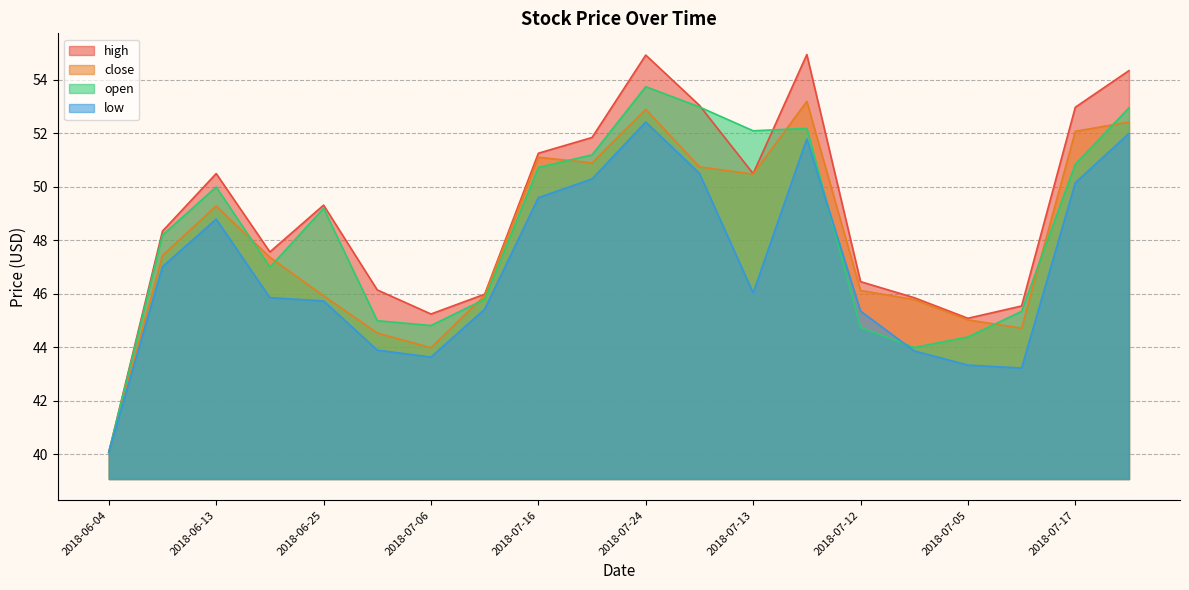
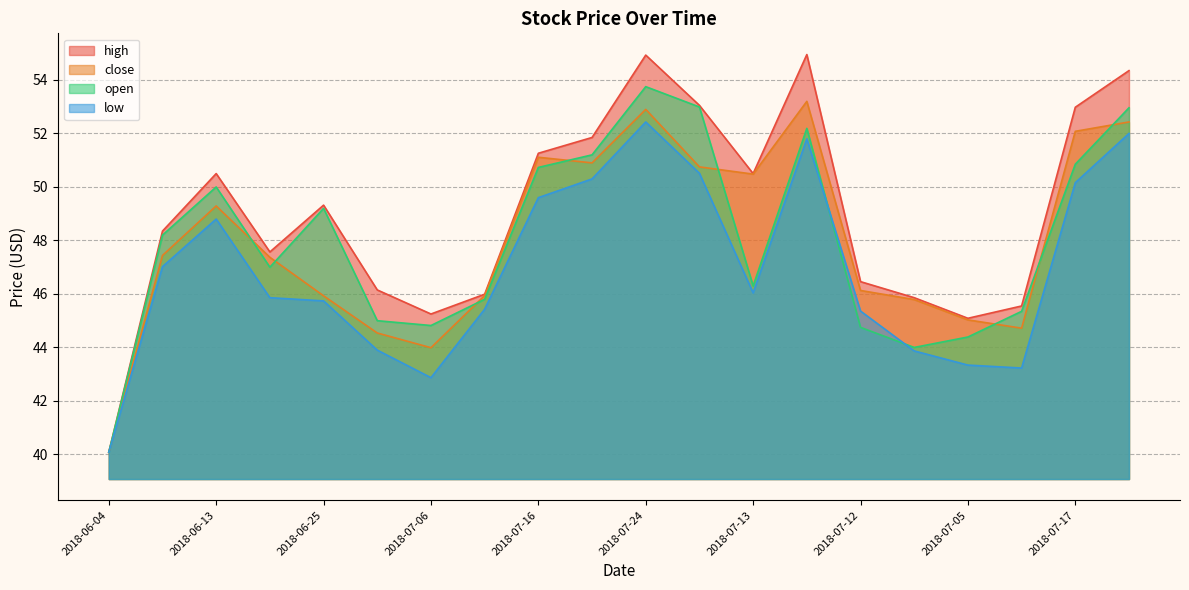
  {
    "open": {
      "2018-06-13": 50.0,
      "2018-06-25": 49.2,
      "2018-07-06": 44.8,
      "2018-07-16": 50.7,
      "2018-07-24": 53.8,
-     "2018-07-13": 52.1,
+     "2018-07-13": 46.3,
      "2018-07-12": 44.8,
      "2018-07-05": 44.4,
      "2018-07-17": 50.9
    },
    "low": {
      "2018-06-13": 48.8,
      "2018-06-25": 45.7,
-     "2018-07-06": 43.6,
+     "2018-07-06": 42.9,
      "2018-07-16": 49.6,
      "2018-07-24": 52.4,
      "2018-07-13": 46.0,
      "2018-07-12": 45.4,
      "2018-07-05": 43.3,
      "2018-07-17": 50.2
    }
  }
